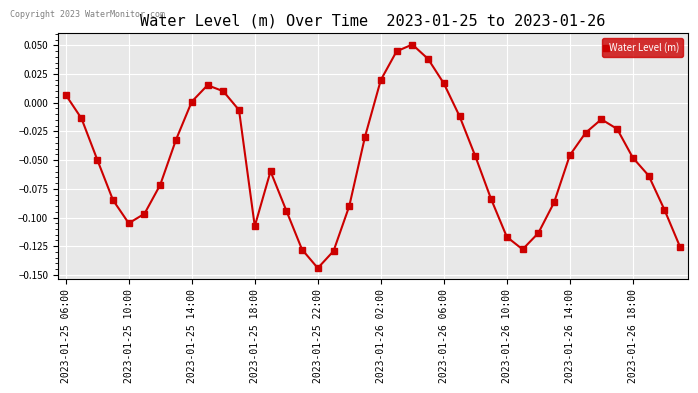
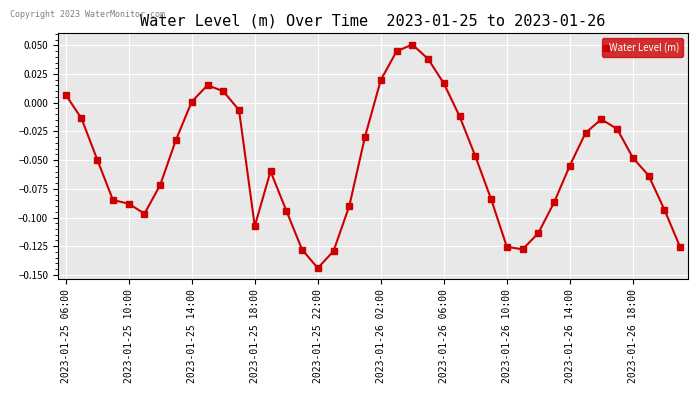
  {
    "2023-01-25 06:00": 0.007,
-   "2023-01-25 10:00": -0.105,
+   "2023-01-25 10:00": -0.088,
    "2023-01-25 14:00": 0.001,
    "2023-01-25 18:00": -0.108,
    "2023-01-25 22:00": -0.144,
    "2023-01-26 02:00": 0.020,
    "2023-01-26 06:00": 0.017,
-   "2023-01-26 10:00": -0.117,
-   "2023-01-26 14:00": -0.046,
+   "2023-01-26 10:00": -0.125,
+   "2023-01-26 14:00": -0.055,
    "2023-01-26 18:00": -0.048
  }
